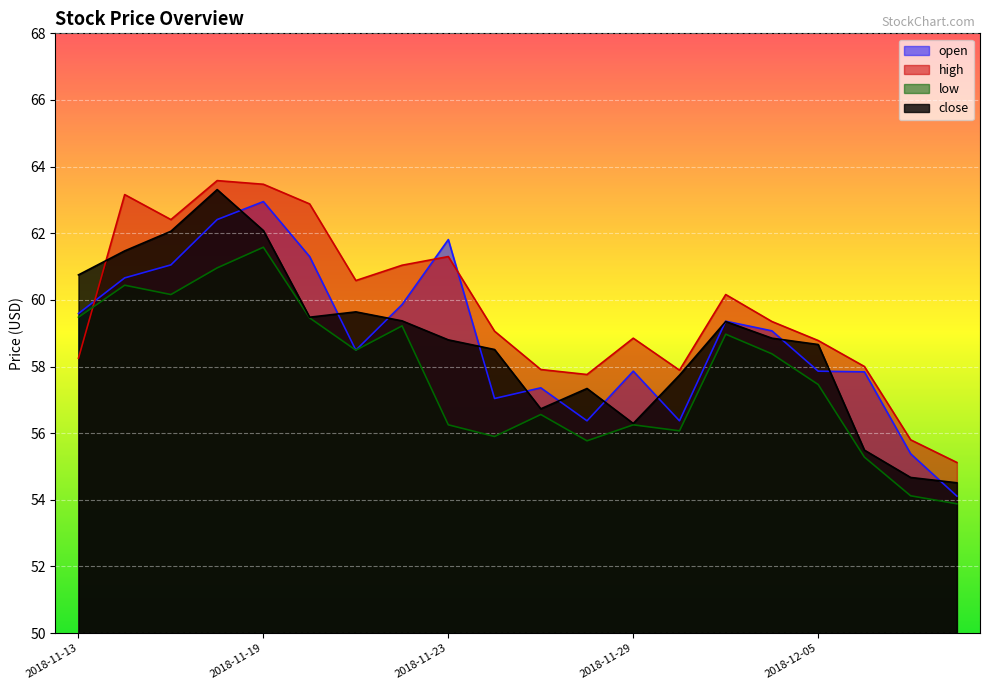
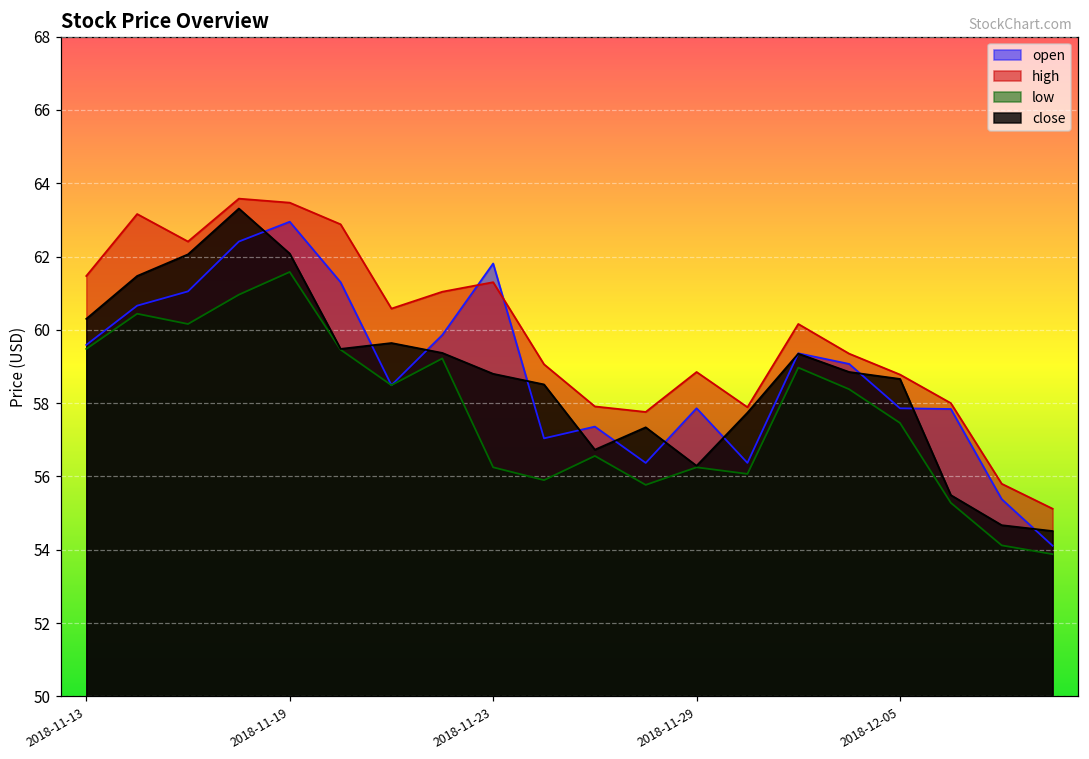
  {
    "open": {
      "2018-11-13": 59.6,
      "2018-11-19": 63.0,
      "2018-11-23": 61.8,
      "2018-11-29": 57.9,
      "2018-12-05": 57.9
    },
    "high": {
-     "2018-11-13": 58.3,
+     "2018-11-13": 61.5,
      "2018-11-19": 63.5,
      "2018-11-23": 61.3,
      "2018-11-29": 58.9,
      "2018-12-05": 58.8
    },
    "low": {
      "2018-11-13": 59.5,
      "2018-11-19": 61.6,
      "2018-11-23": 56.3,
      "2018-12-05": 57.5
    },
    "close": {
-     "2018-11-13": 60.8,
+     "2018-11-13": 60.3,
      "2018-11-19": 62.1,
      "2018-11-23": 58.8,
      "2018-12-05": 58.7
    }
  }
